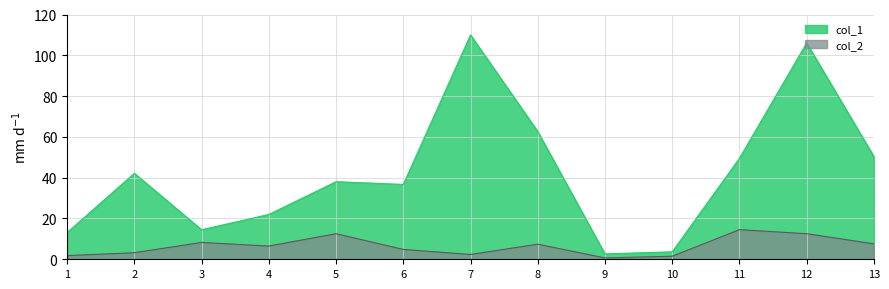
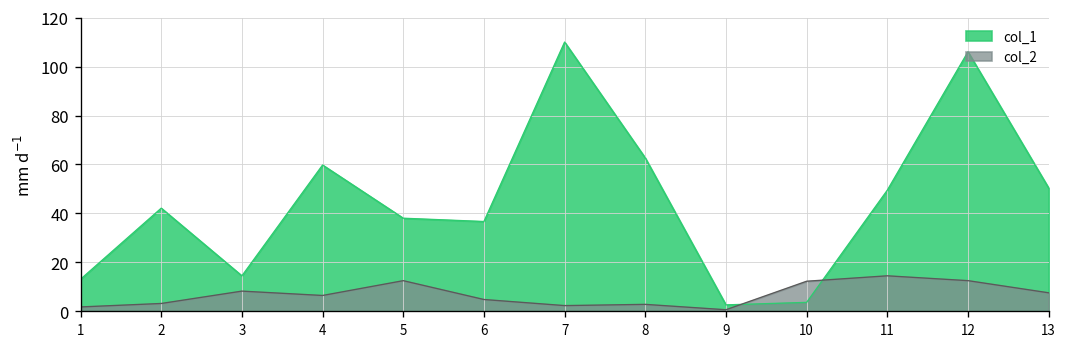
  {
    "col_1": {
      "1": 13,
      "2": 42,
      "3": 14,
-     "4": 22,
+     "4": 60,
      "5": 38,
      "6": 37,
      "7": 110,
      "8": 63,
      "9": 3,
      "10": 4,
      "11": 49,
      "12": 106,
      "13": 50
    },
    "col_2": {
      "1": 2,
      "2": 3,
      "3": 8,
      "4": 6,
      "5": 13,
      "6": 5,
      "7": 2,
-     "8": 7,
+     "8": 3,
      "9": 1,
-     "10": 1,
+     "10": 12,
      "11": 15,
      "12": 13,
      "13": 8
    }
  }
